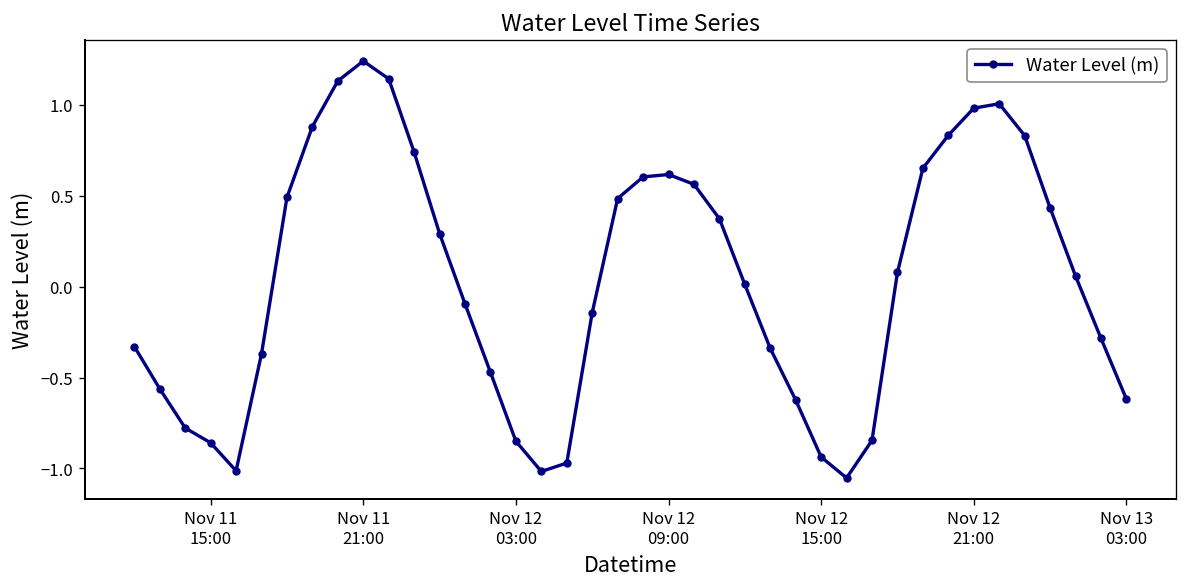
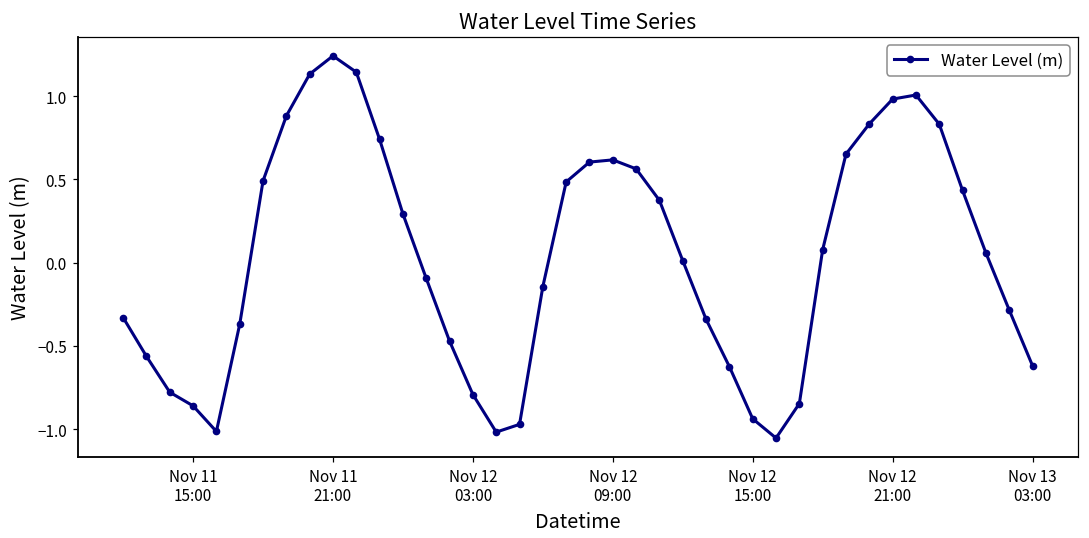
  {
    "Nov 11 15:00": -0.86,
    "Nov 11 21:00": 1.24,
-   "Nov 12 03:00": -0.85,
+   "Nov 12 03:00": -0.79,
    "Nov 12 09:00": 0.62,
    "Nov 12 15:00": -0.94,
    "Nov 12 21:00": 0.98,
    "Nov 13 03:00": -0.62
  }
